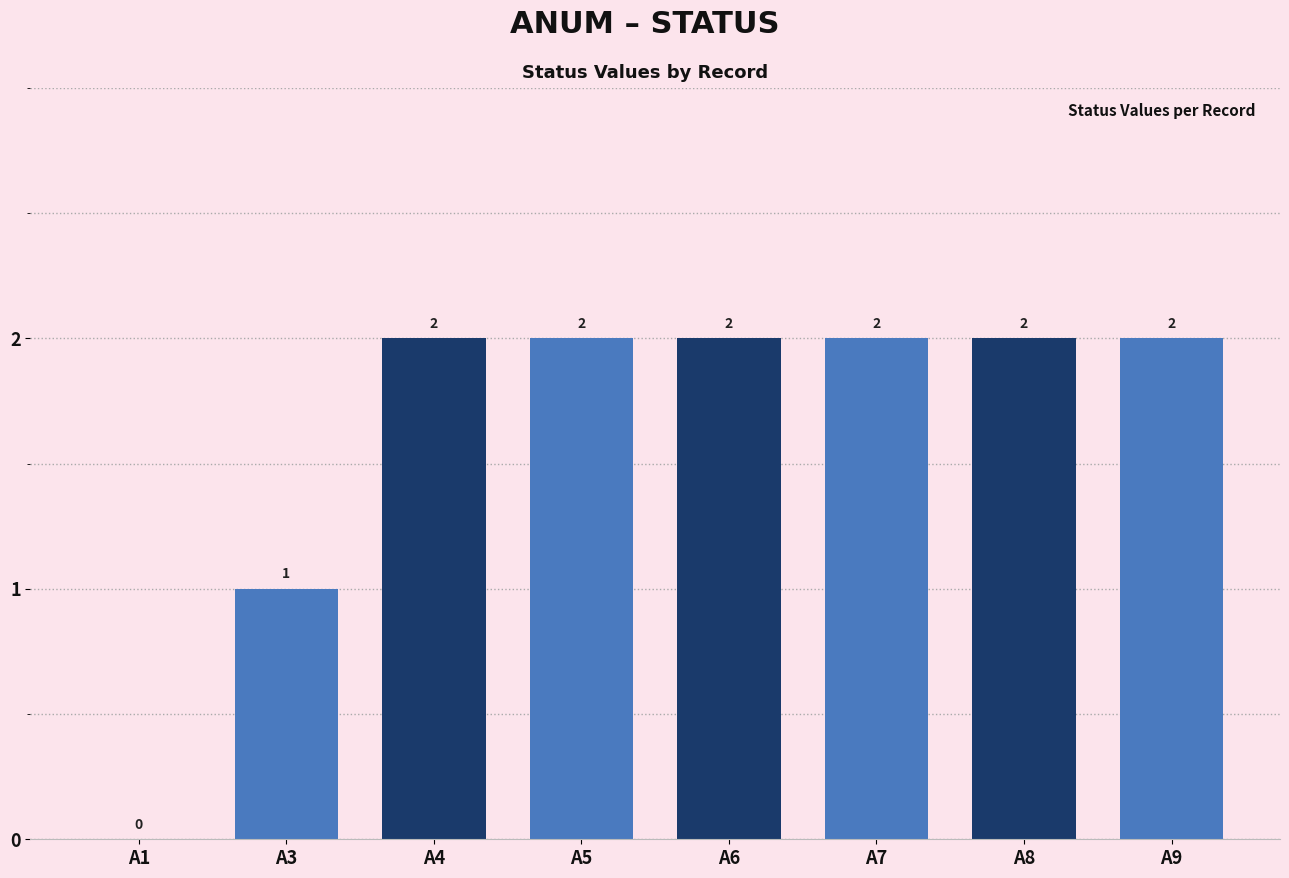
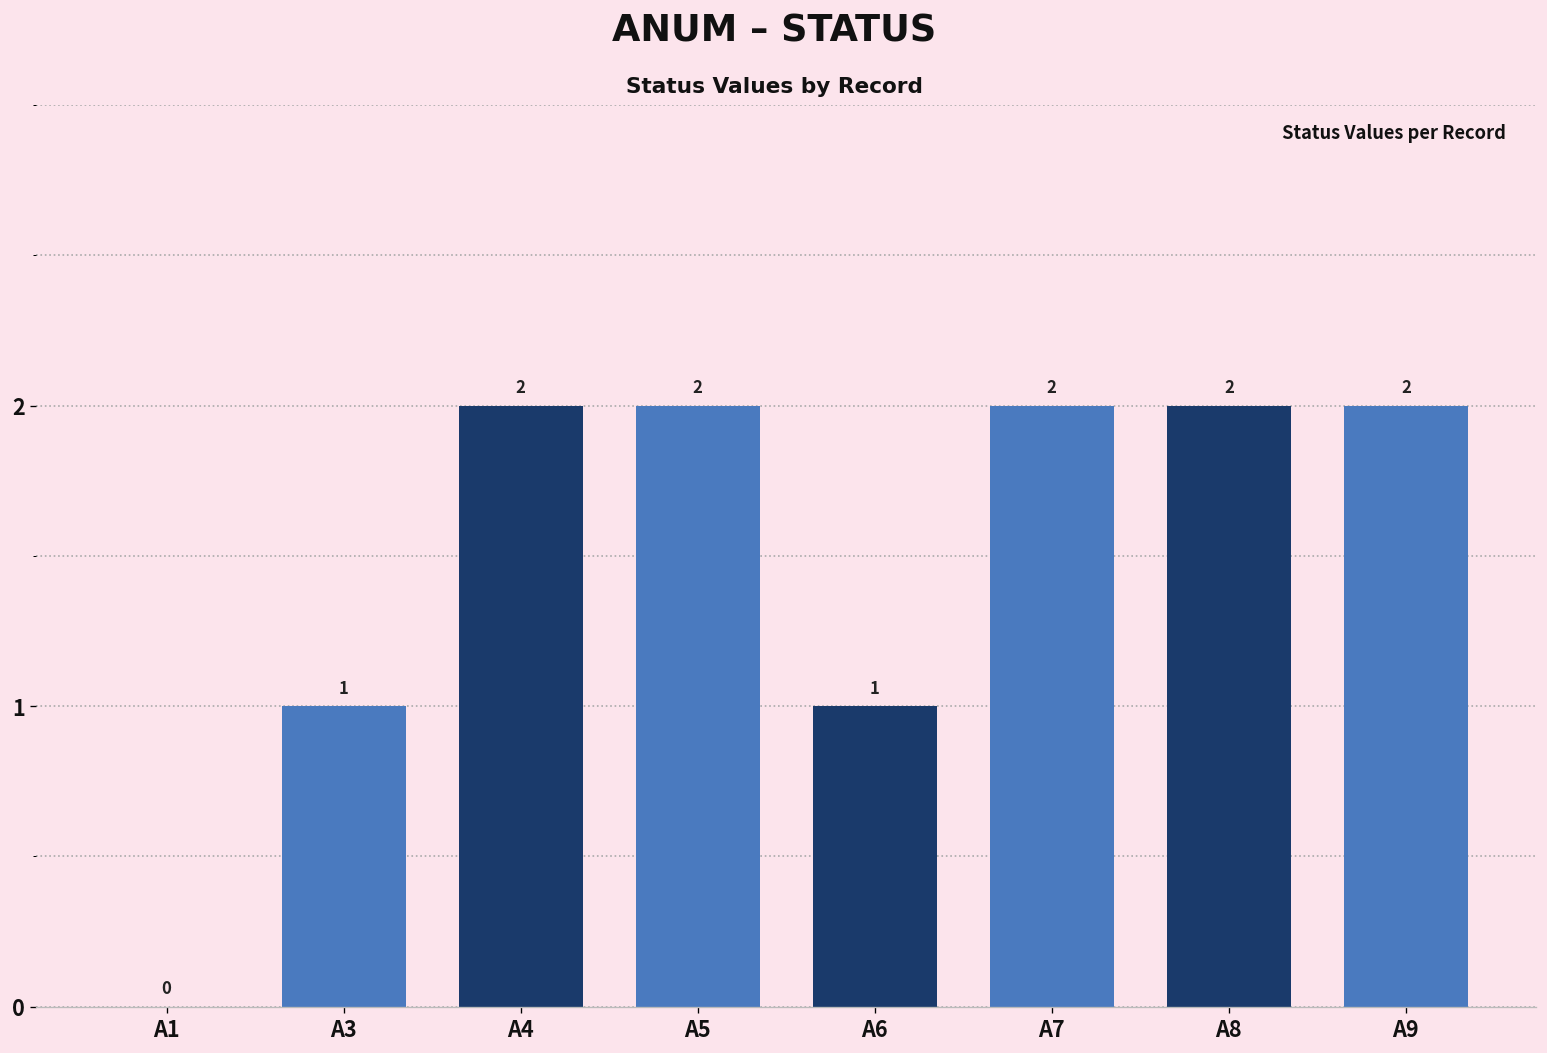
  {
    "A1": 0,
    "A3": 1,
    "A4": 2,
    "A5": 2,
-   "A6": 2,
+   "A6": 1,
    "A7": 2,
    "A8": 2,
    "A9": 2
  }
